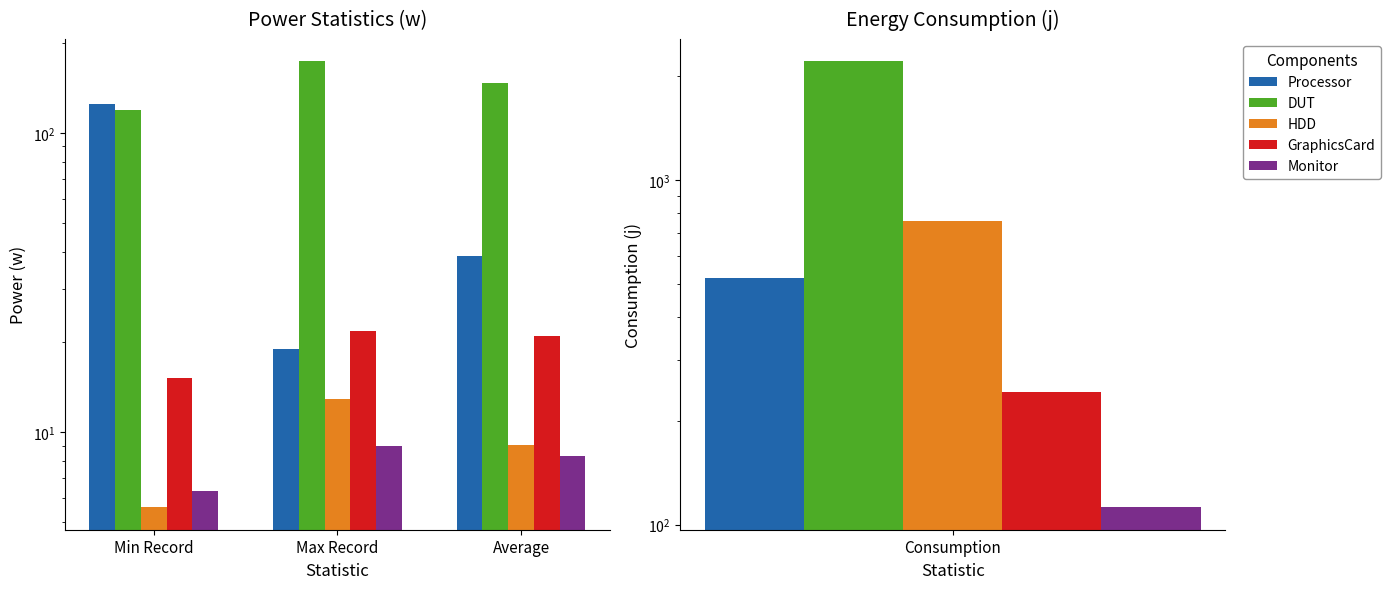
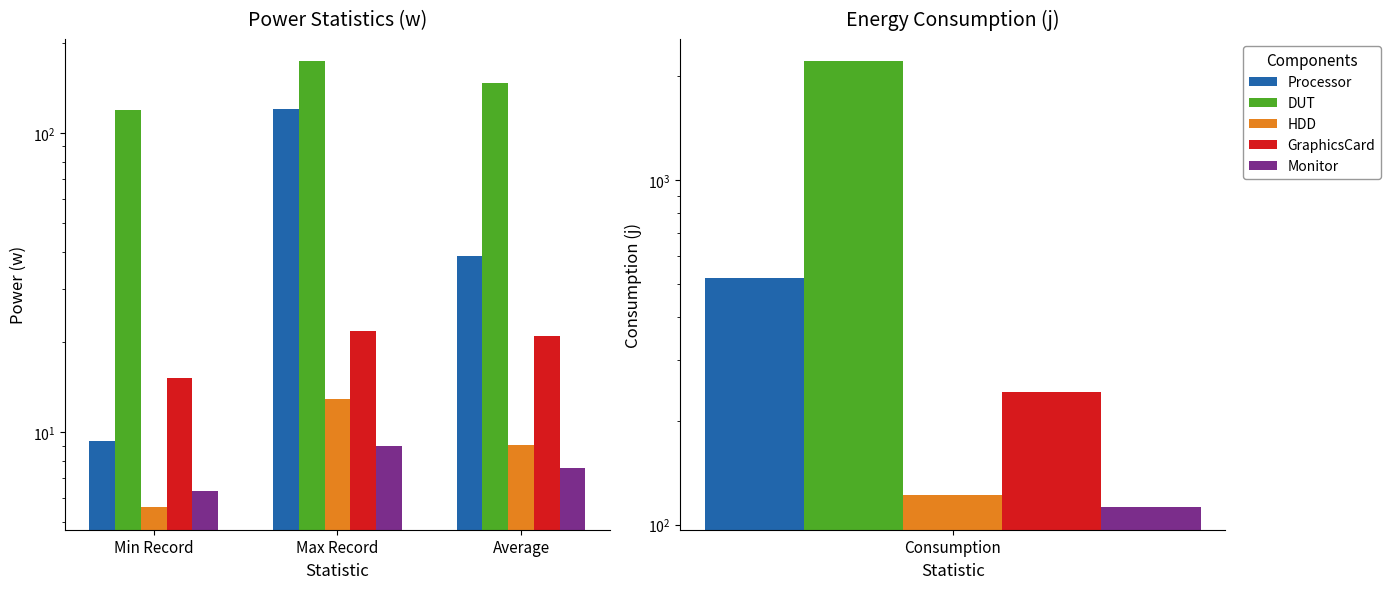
  {
    "Power Statistics (w)": {
      "Processor": {
-       "Min Record": 125,
-       "Max Record": 19,
+       "Min Record": 9.3,
+       "Max Record": 120,
        "Average": 39
      },
      "DUT": {
        "Min Record": 119,
        "Max Record": 170,
        "Average": 150
      },
      "HDD": {
        "Min Record": 5.6,
        "Max Record": 12.9,
        "Average": 9.0
      },
      "GraphicsCard": {
        "Min Record": 15,
        "Max Record": 22,
        "Average": 21
      },
      "Monitor": {
        "Min Record": 6.4,
        "Max Record": 9.0,
-       "Average": 8.3
+       "Average": 7.6
      }
    },
    "Energy Consumption (j)": {
-     "Consumption": 760
+     "Consumption": 122
    }
  }
